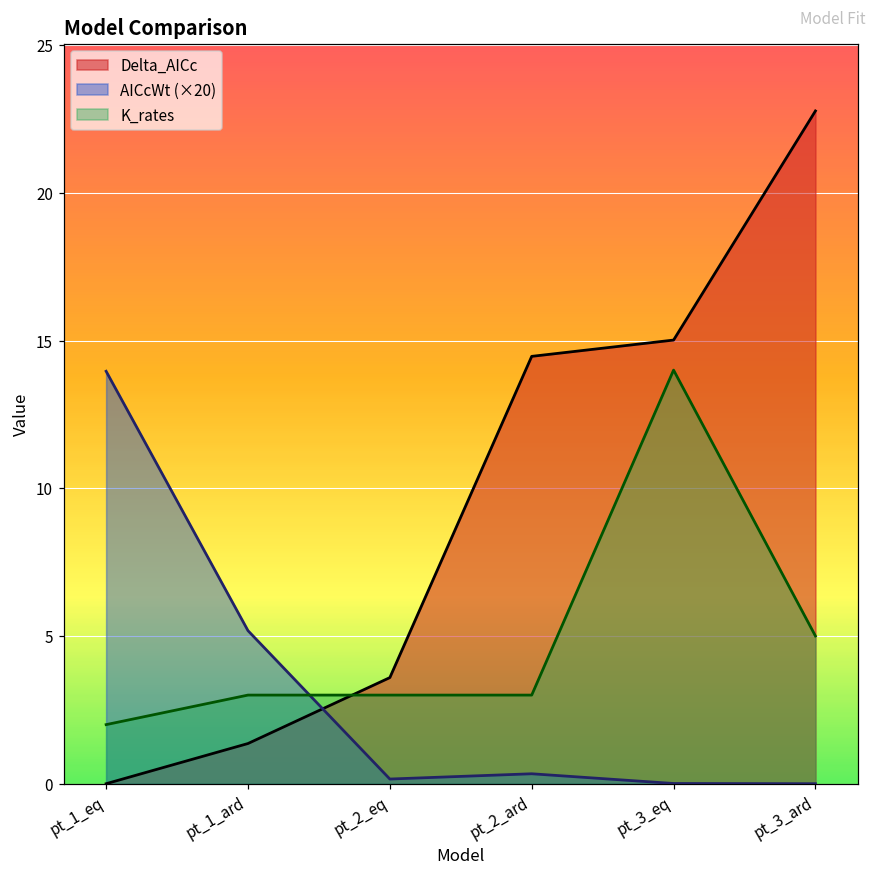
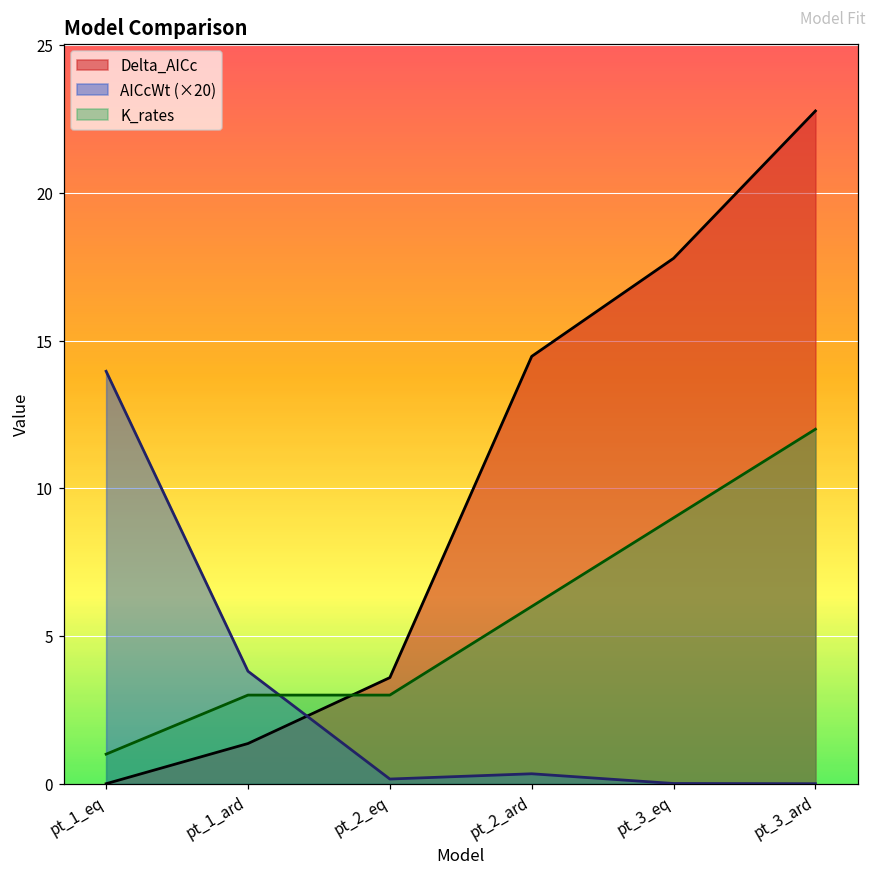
  {
    "Delta_AICc": {
      "pt_1_eq": 0.0,
      "pt_1_ard": 1.4,
      "pt_2_eq": 3.6,
      "pt_2_ard": 14.5,
-     "pt_3_eq": 15.0,
+     "pt_3_eq": 17.8,
      "pt_3_ard": 22.8
    },
    "AICcWt (×20)": {
      "pt_1_eq": 14.0,
-     "pt_1_ard": 5.2,
+     "pt_1_ard": 3.8,
      "pt_2_eq": 0.2,
      "pt_2_ard": 0.3,
      "pt_3_eq": 0.0,
      "pt_3_ard": 0.0
    },
    "K_rates": {
-     "pt_1_eq": 2,
+     "pt_1_eq": 1,
      "pt_1_ard": 3,
      "pt_2_eq": 3,
-     "pt_2_ard": 3,
-     "pt_3_eq": 14,
-     "pt_3_ard": 5
+     "pt_2_ard": 6,
+     "pt_3_eq": 9,
+     "pt_3_ard": 12
    }
  }
